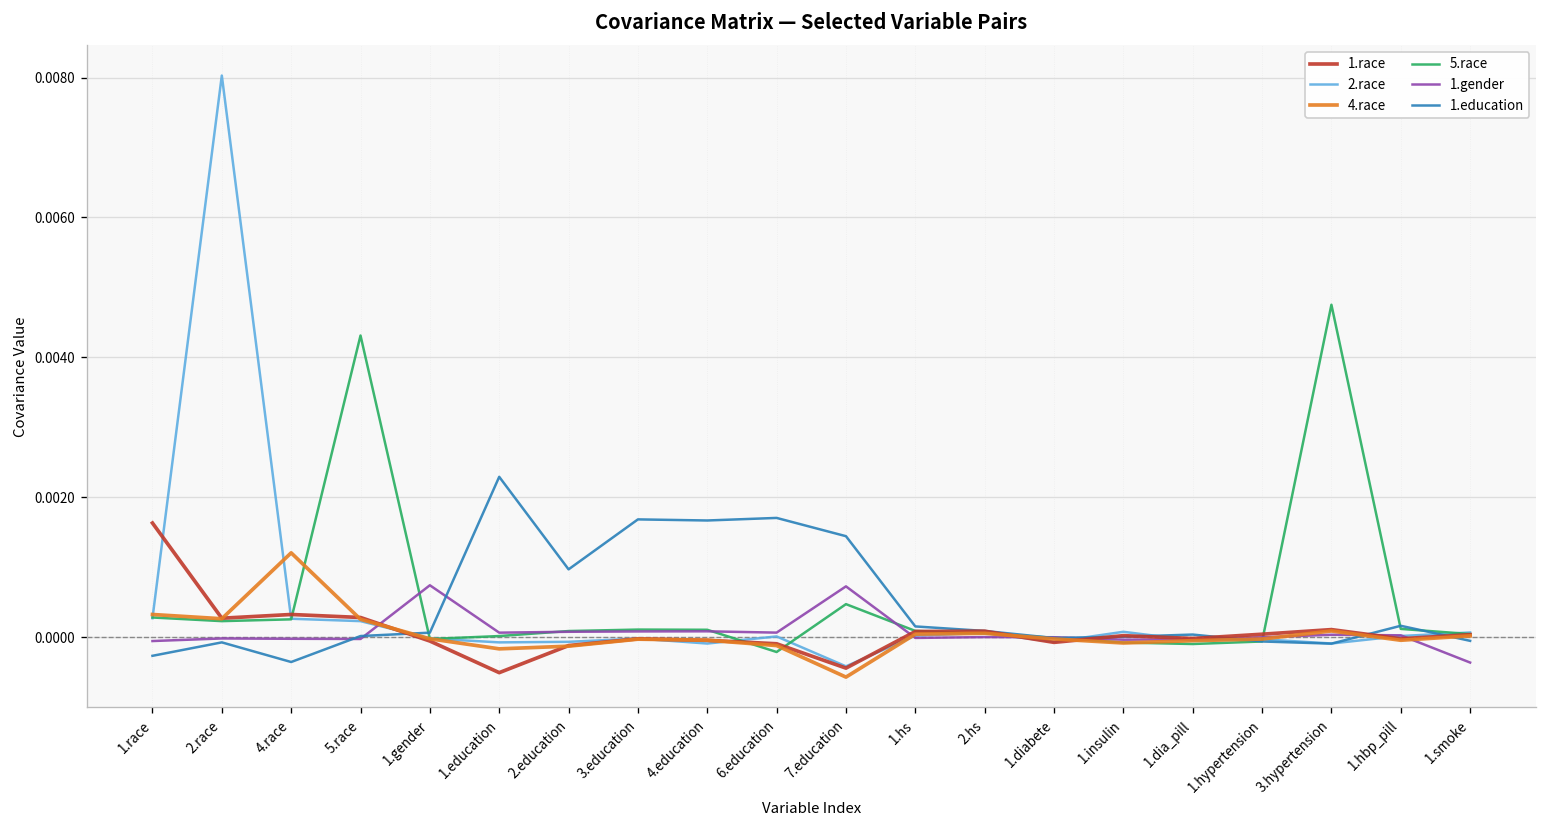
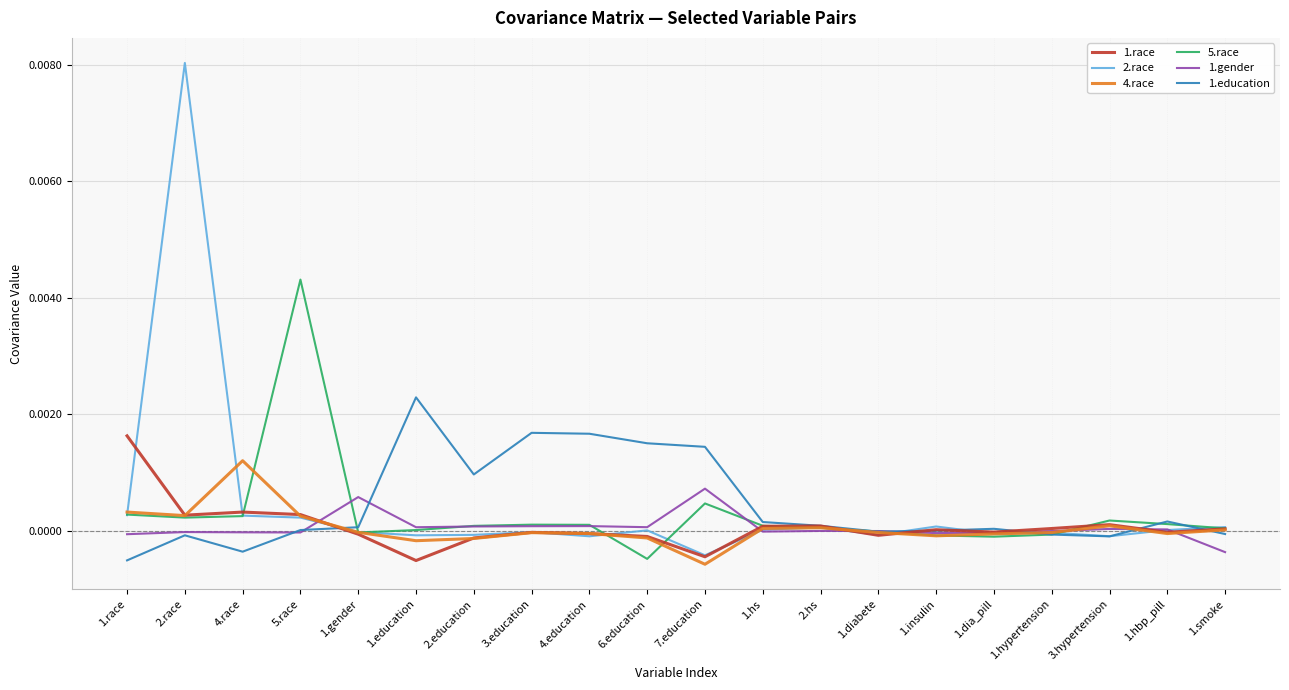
  {
    "1.race": {
      "1.race": 0.0016,
      "4.race": 0.0003,
      "1.education": -0.0005,
      "1.hypertension": 0.0000
    },
    "2.race": {
      "2.race": 0.0080,
      "1.education": -0.0001,
      "2.education": -0.0001,
      "4.education": -0.0001,
      "6.education": 0.0000,
      "1.insulin": 0.0001
    },
    "4.race": {
      "4.race": 0.0012,
      "1.education": -0.0002,
      "7.education": -0.0006
    },
    "5.race": {
      "5.race": 0.0043,
      "1.education": 0.0000,
-     "6.education": -0.0002,
+     "6.education": -0.0005,
      "7.education": 0.0005,
      "1.dia_pill": -0.0001,
-     "3.hypertension": 0.0048,
+     "3.hypertension": 0.0002,
      "1.hbp_pill": 0.0001
    },
    "1.gender": {
      "1.race": -0.0001,
      "2.race": 0.0000,
      "4.race": 0.0000,
-     "1.gender": 0.0007,
+     "1.gender": 0.0006,
      "1.education": 0.0001,
      "6.education": 0.0001,
      "7.education": 0.0007,
      "2.hs": 0.0000,
      "3.hypertension": 0.0000,
      "1.smoke": -0.0004
    },
    "1.education": {
-     "1.race": -0.0003,
+     "1.race": -0.0005,
      "2.race": -0.0001,
      "4.race": -0.0004,
      "1.gender": 0.0001,
      "1.education": 0.0023,
      "2.education": 0.0010,
      "3.education": 0.0017,
      "4.education": 0.0017,
-     "6.education": 0.0017,
+     "6.education": 0.0015,
      "7.education": 0.0014,
      "1.hs": 0.0002,
      "1.dia_pill": 0.0000,
      "1.hbp_pill": 0.0002,
      "1.smoke": -0.0001
    }
  }
